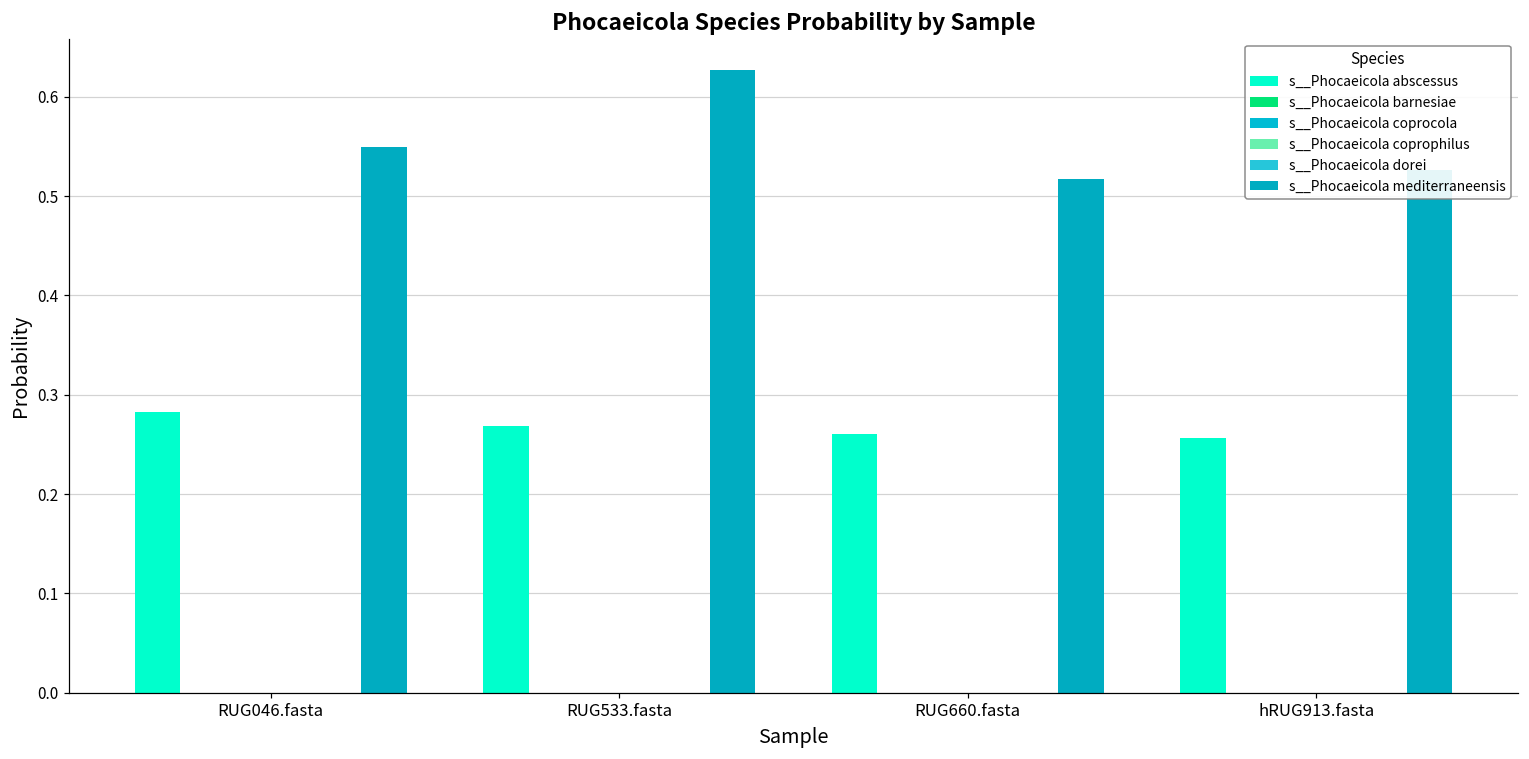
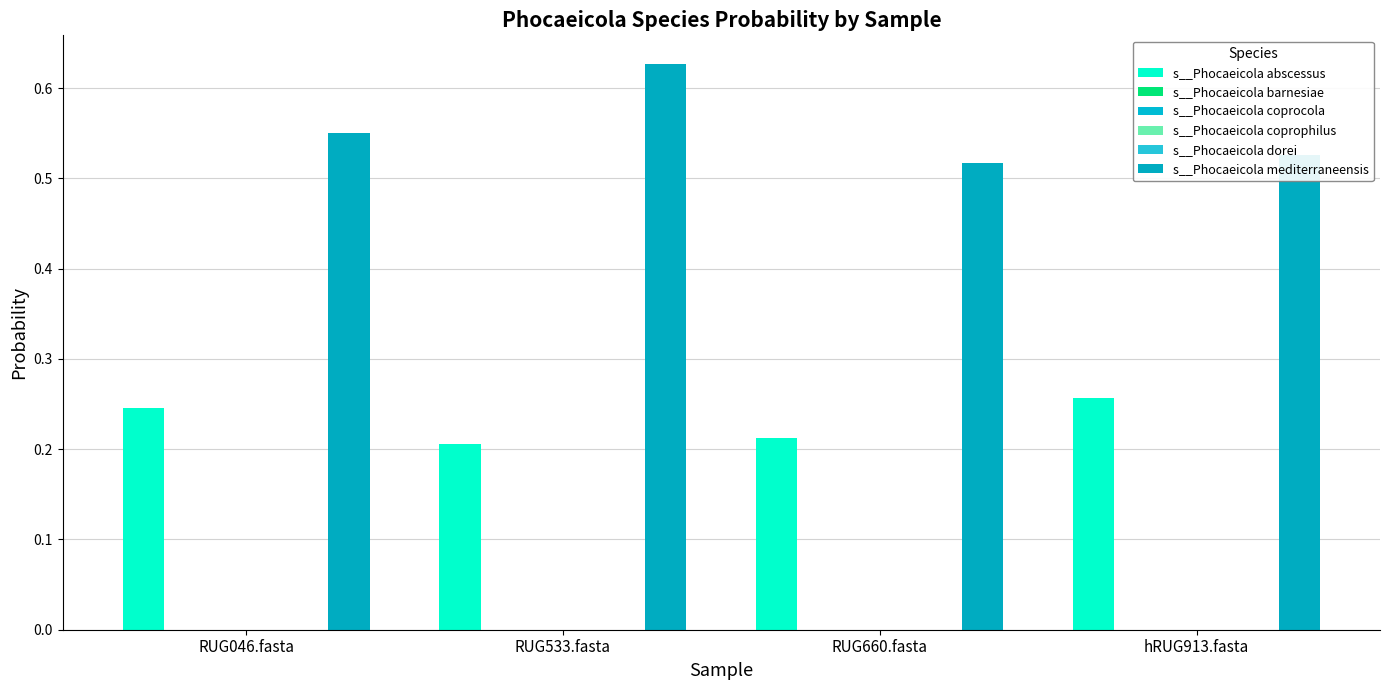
  {
    "s__Phocaeicola abscessus": {
-     "RUG046.fasta": 0.28,
-     "RUG533.fasta": 0.27,
-     "RUG660.fasta": 0.26,
+     "RUG046.fasta": 0.25,
+     "RUG533.fasta": 0.21,
+     "RUG660.fasta": 0.21,
      "hRUG913.fasta": 0.26
    }
  }
